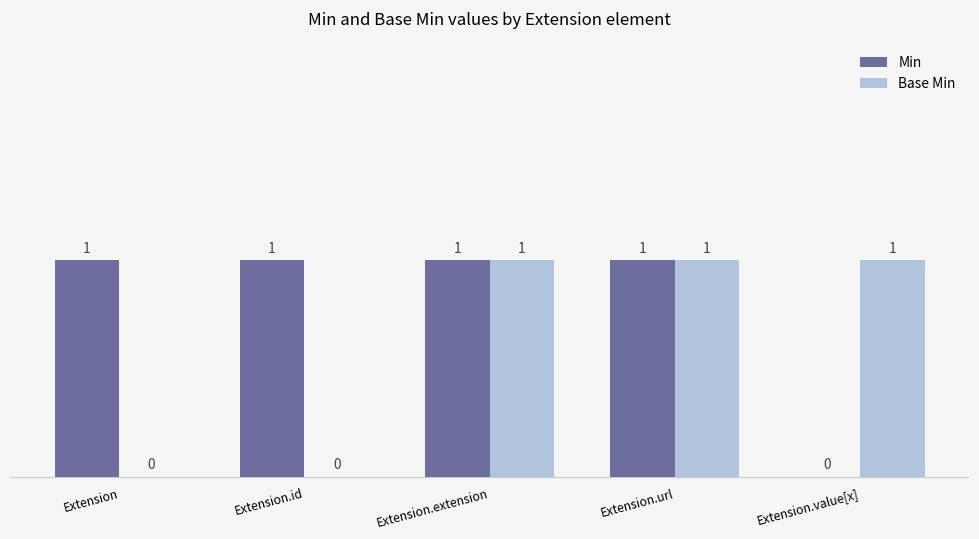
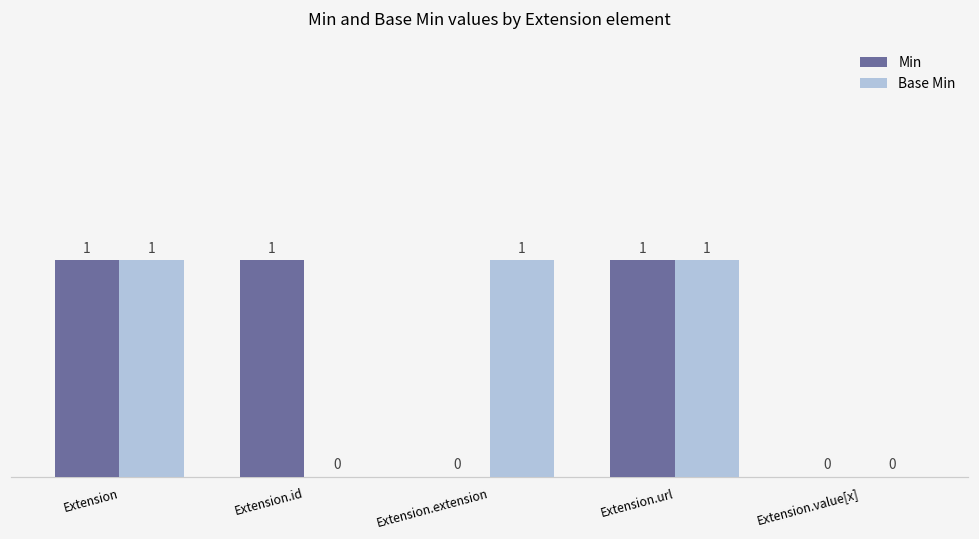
  {
    "Min": {
      "Extension": 1,
      "Extension.id": 1,
-     "Extension.extension": 1,
+     "Extension.extension": 0,
      "Extension.url": 1,
      "Extension.value[x]": 0
    },
    "Base Min": {
-     "Extension": 0,
+     "Extension": 1,
      "Extension.id": 0,
      "Extension.extension": 1,
      "Extension.url": 1,
-     "Extension.value[x]": 1
+     "Extension.value[x]": 0
    }
  }
